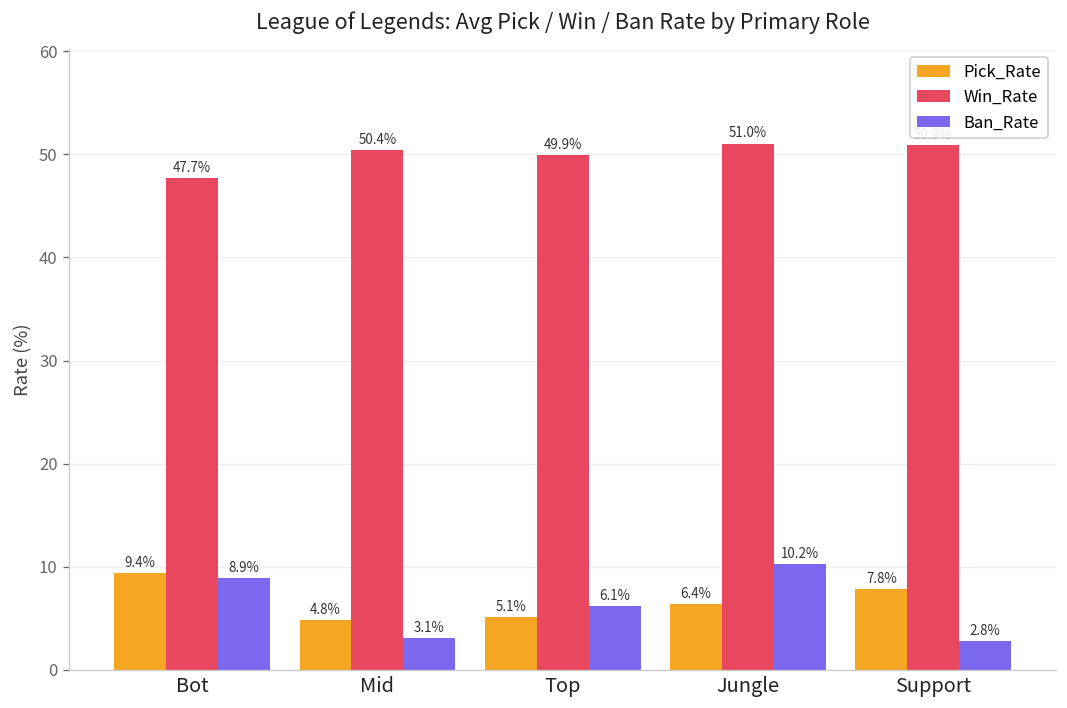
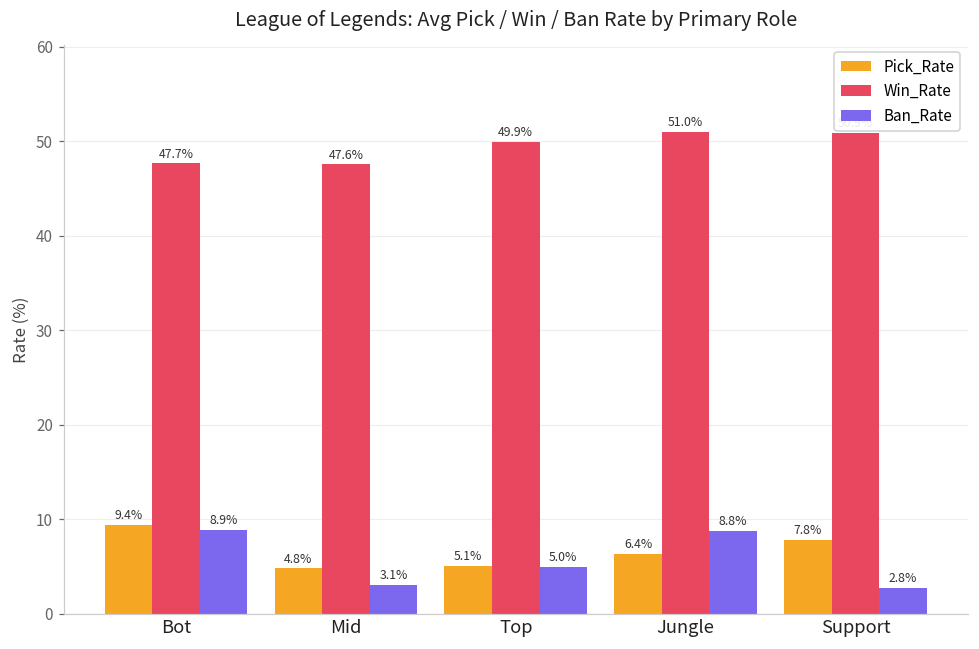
  {
    "Pick_Rate": {
      "Bot": "9.4%",
      "Mid": "4.8%",
      "Top": "5.1%",
      "Jungle": "6.4%",
      "Support": "7.8%"
    },
    "Win_Rate": {
      "Bot": "47.7%",
-     "Mid": "50.4%",
+     "Mid": "47.6%",
      "Top": "49.9%",
      "Jungle": "51.0%"
    },
    "Ban_Rate": {
      "Bot": "8.9%",
      "Mid": "3.1%",
-     "Top": "6.1%",
-     "Jungle": "10.2%",
+     "Top": "5.0%",
+     "Jungle": "8.8%",
      "Support": "2.8%"
    }
  }
